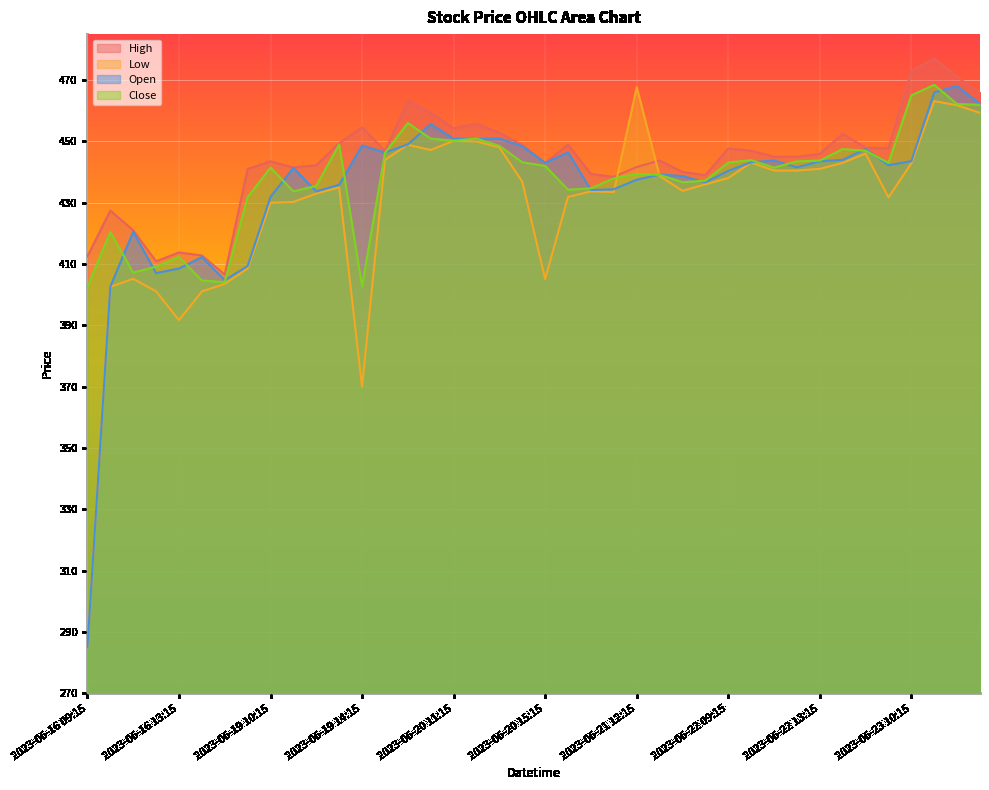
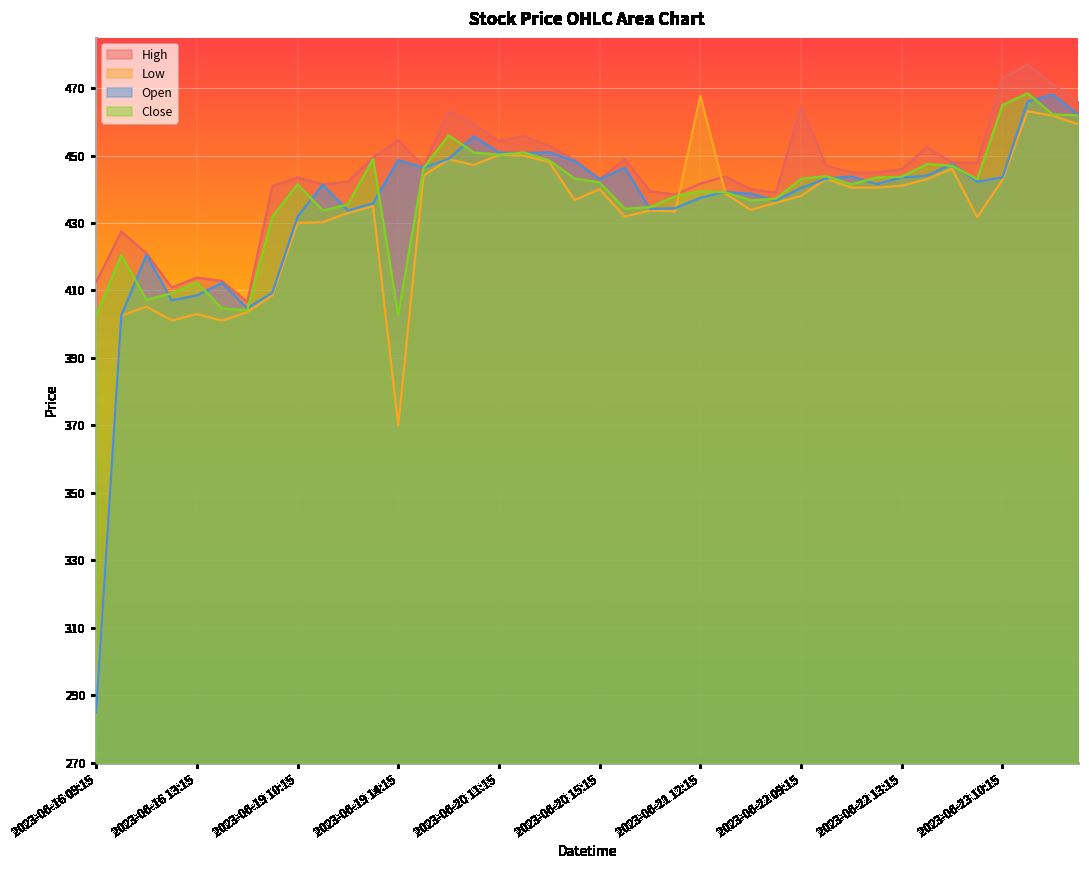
  {
    "High": {
      "2023-06-16 09:15": 413,
      "2023-06-16 13:15": 414,
      "2023-06-19 10:15": 444,
      "2023-06-19 14:15": 455,
      "2023-06-20 11:15": 454,
      "2023-06-21 12:15": 442,
-     "2023-06-22 09:15": 448,
+     "2023-06-22 09:15": 465,
      "2023-06-22 13:15": 446,
      "2023-06-23 10:15": 473
    },
    "Low": {
-     "2023-06-16 13:15": 392,
+     "2023-06-16 13:15": 403,
      "2023-06-19 10:15": 430,
      "2023-06-19 14:15": 370,
-     "2023-06-20 15:15": 405,
+     "2023-06-20 15:15": 440,
      "2023-06-21 12:15": 468,
      "2023-06-22 09:15": 438,
      "2023-06-22 13:15": 441
    },
    "Open": {
      "2023-06-16 13:15": 409,
      "2023-06-19 10:15": 432,
      "2023-06-19 14:15": 449,
      "2023-06-21 12:15": 438,
      "2023-06-22 09:15": 440
    },
    "Close": {
      "2023-06-16 09:15": 403,
      "2023-06-16 13:15": 412,
      "2023-06-19 10:15": 441,
      "2023-06-19 14:15": 403,
      "2023-06-20 15:15": 442,
      "2023-06-21 12:15": 439,
      "2023-06-22 09:15": 443,
      "2023-06-23 10:15": 465
    }
  }
